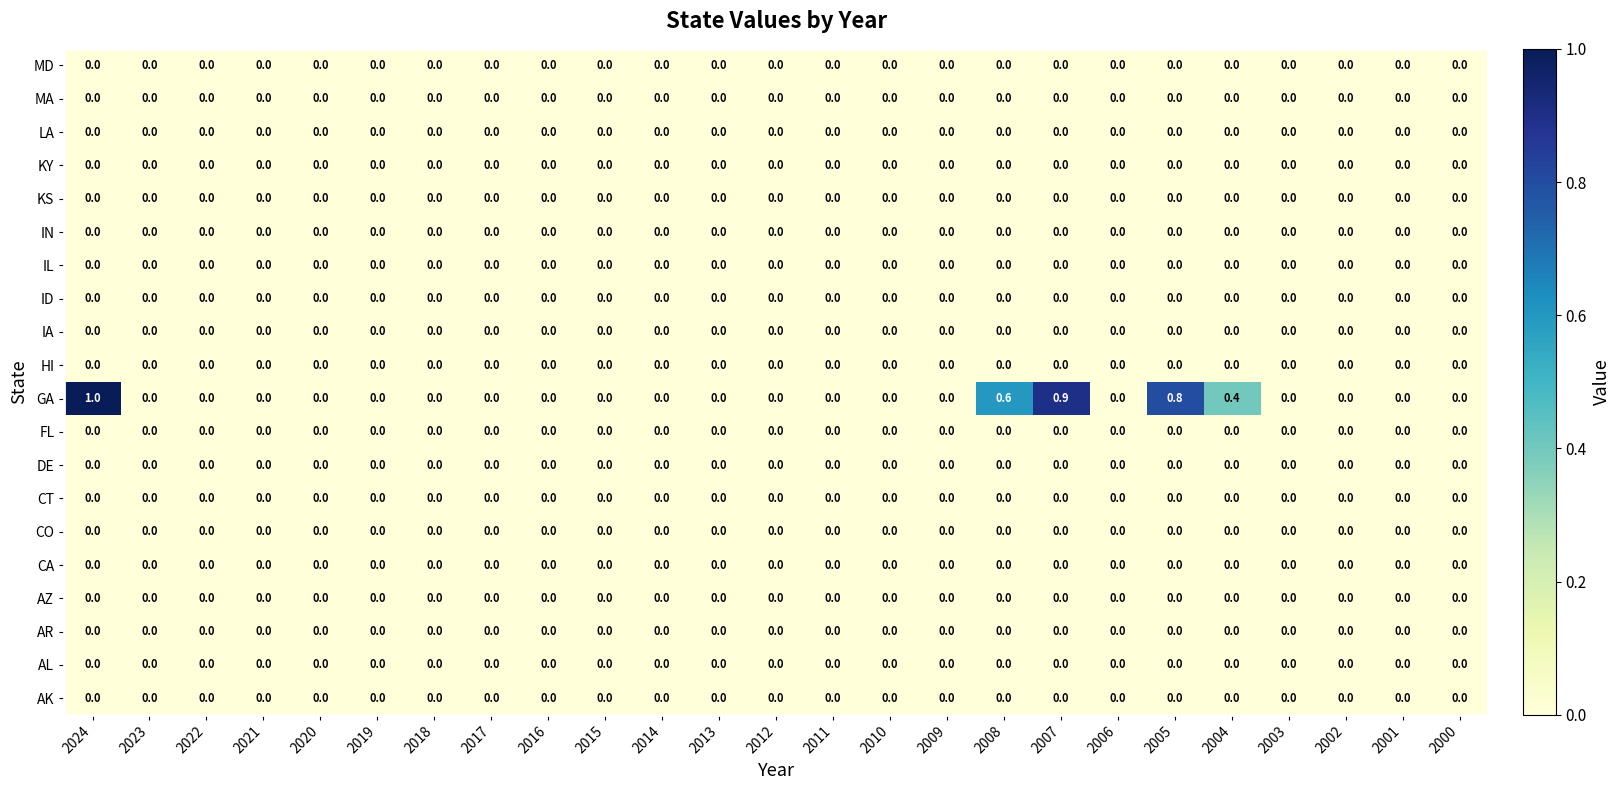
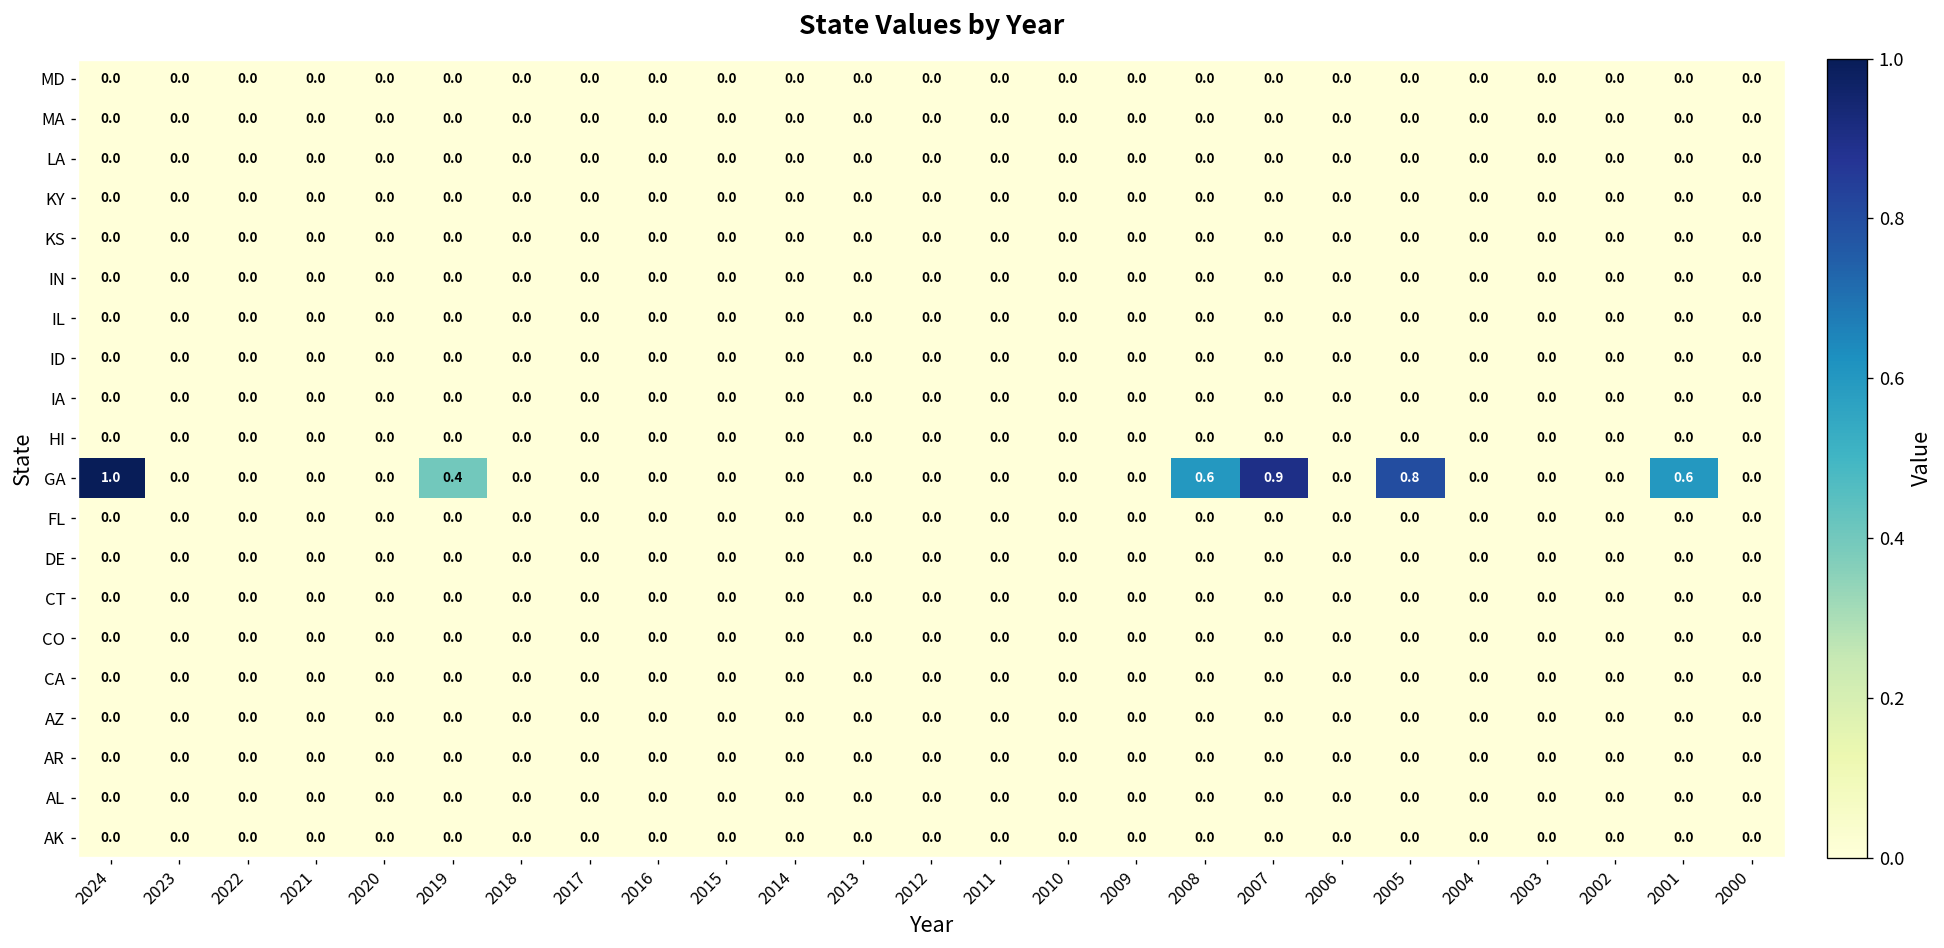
  {
    "GA": {
      "2024": 1.0,
      "2023": 0.0,
      "2022": 0.0,
      "2021": 0.0,
      "2020": 0.0,
-     "2019": 0.0,
+     "2019": 0.4,
      "2018": 0.0,
      "2017": 0.0,
      "2016": 0.0,
      "2015": 0.0,
      "2014": 0.0,
      "2013": 0.0,
      "2012": 0.0,
      "2011": 0.0,
      "2010": 0.0,
      "2009": 0.0,
      "2008": 0.6,
      "2007": 0.9,
      "2006": 0.0,
      "2005": 0.8,
-     "2004": 0.4,
+     "2004": 0.0,
      "2003": 0.0,
      "2002": 0.0,
-     "2001": 0.0,
+     "2001": 0.6,
      "2000": 0.0
    }
  }
